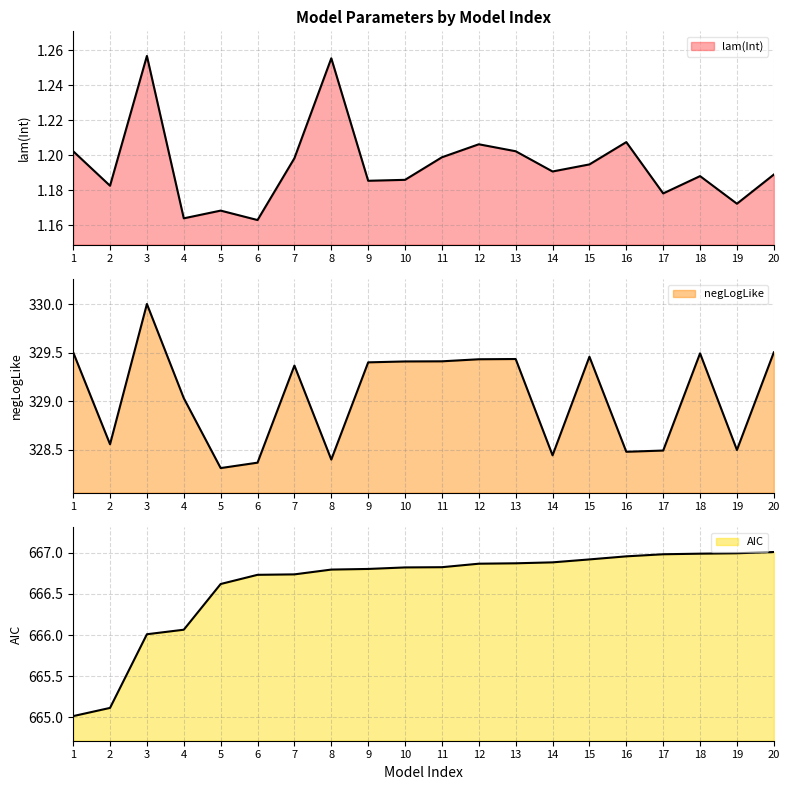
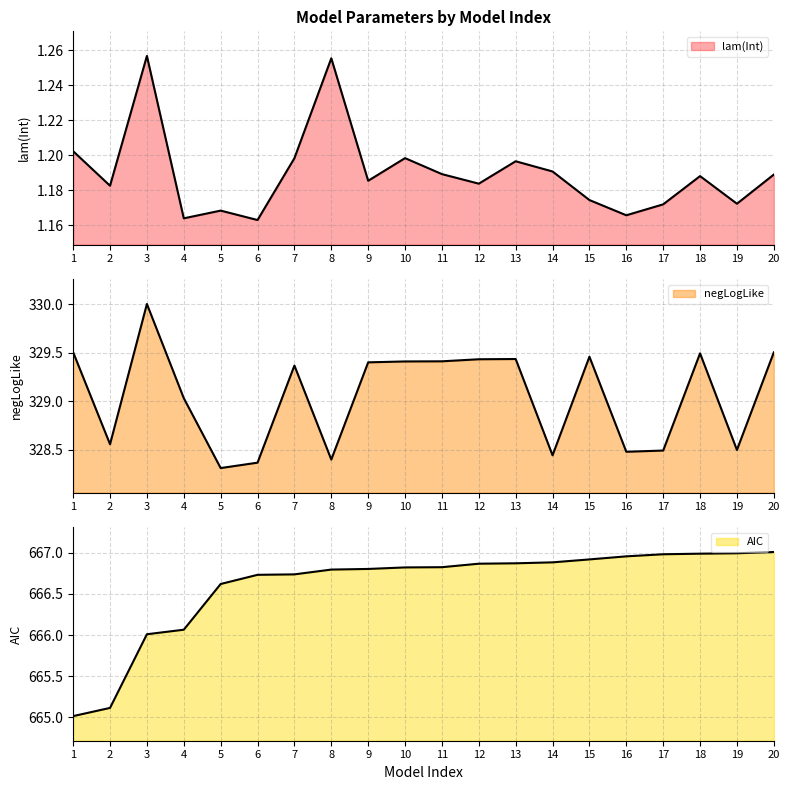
  {
    "Model Parameters by Model Index": {
      "1": 1.202,
      "2": 1.183,
      "3": 1.257,
      "4": 1.164,
      "5": 1.168,
      "6": 1.163,
      "7": 1.198,
      "8": 1.255,
      "9": 1.185,
-     "10": 1.186,
-     "11": 1.199,
-     "12": 1.206,
-     "13": 1.202,
+     "10": 1.198,
+     "11": 1.189,
+     "12": 1.184,
+     "13": 1.197,
      "14": 1.191,
-     "15": 1.195,
-     "16": 1.208,
-     "17": 1.178,
+     "15": 1.174,
+     "16": 1.166,
+     "17": 1.172,
      "18": 1.188,
      "19": 1.172,
      "20": 1.189
    }
  }
